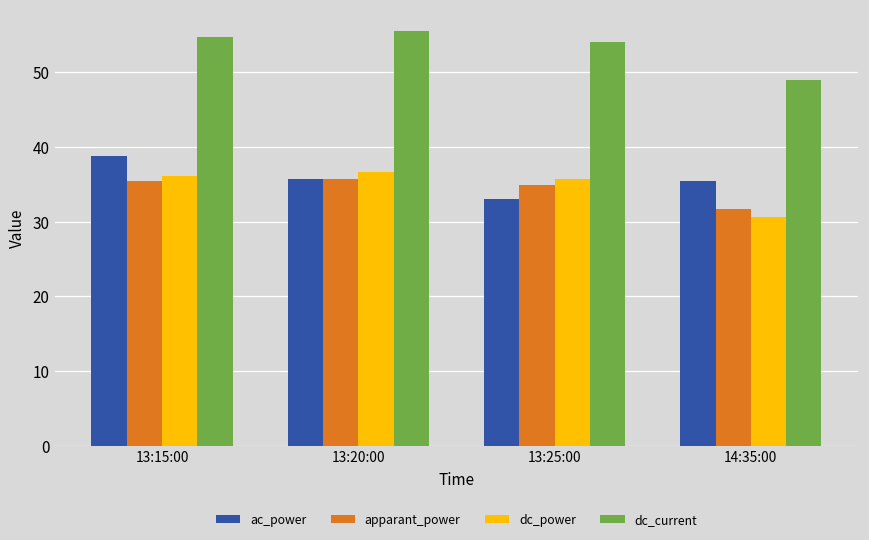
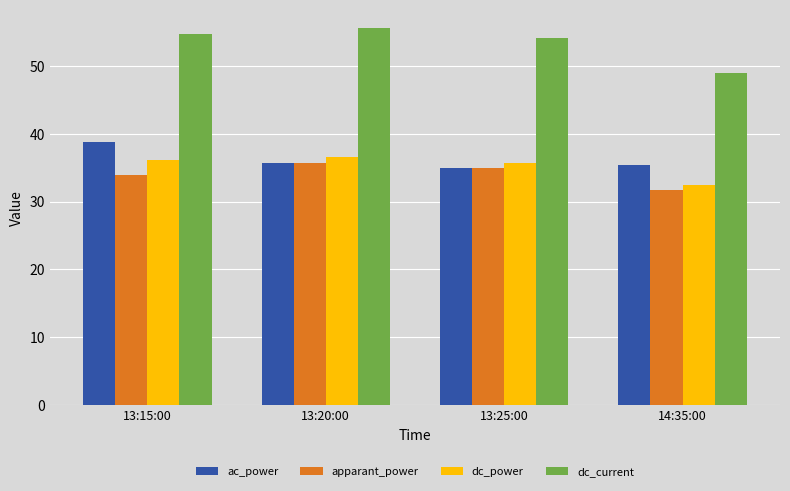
  {
    "ac_power": {
      "13:15:00": 39,
      "13:20:00": 36,
-     "13:25:00": 33,
+     "13:25:00": 35,
      "14:35:00": 35
    },
    "apparant_power": {
-     "13:15:00": 35,
+     "13:15:00": 34,
      "13:20:00": 36,
      "13:25:00": 35,
      "14:35:00": 32
    },
    "dc_power": {
      "13:15:00": 36,
      "13:20:00": 37,
      "13:25:00": 36,
-     "14:35:00": 31
+     "14:35:00": 32
    },
    "dc_current": {
      "13:15:00": 55,
      "13:20:00": 56,
      "13:25:00": 54,
      "14:35:00": 49
    }
  }
